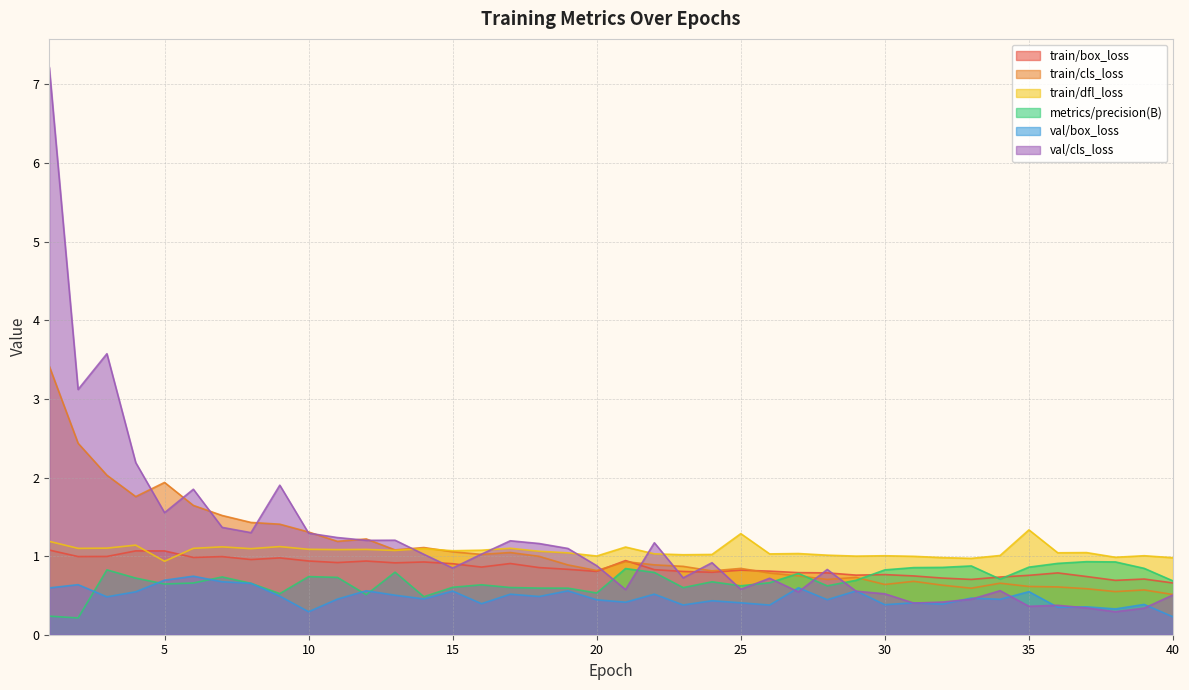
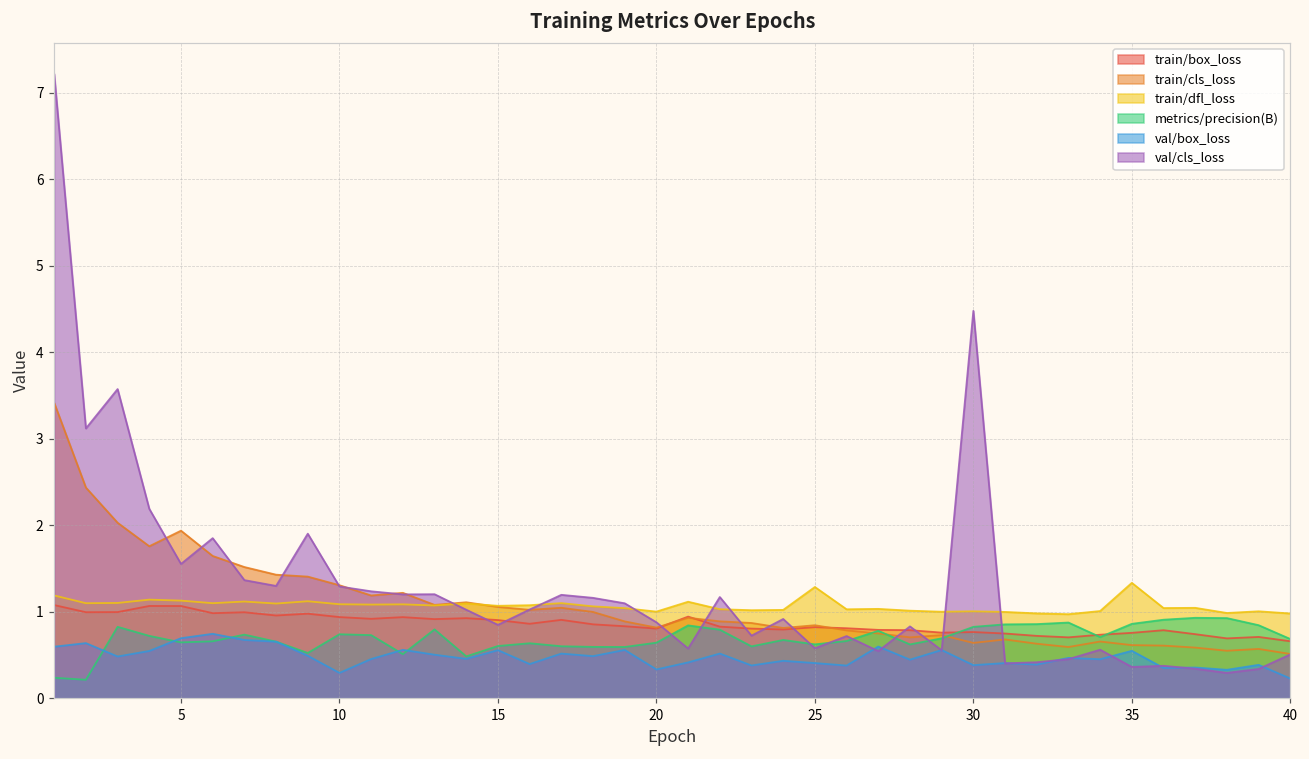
  {
    "train/dfl_loss": {
-     "5": 0.9,
+     "5": 1.1,
      "10": 1.1,
      "20": 1.0,
      "25": 1.3,
      "30": 1.0,
      "35": 1.3,
      "40": 1.0
    },
    "metrics/precision(B)": {
      "5": 0.6,
      "10": 0.7,
      "15": 0.6,
-     "20": 0.5,
+     "20": 0.6,
      "25": 0.6,
      "30": 0.8,
      "35": 0.9
    },
    "val/box_loss": {
      "5": 0.7,
      "10": 0.3,
      "15": 0.6,
-     "20": 0.4,
+     "20": 0.3,
      "25": 0.4,
      "30": 0.4,
      "35": 0.5,
      "40": 0.2
    },
    "val/cls_loss": {
      "5": 1.6,
      "15": 0.8,
      "20": 0.9,
      "25": 0.6,
-     "30": 0.5,
+     "30": 4.5,
      "35": 0.4
    }
  }
